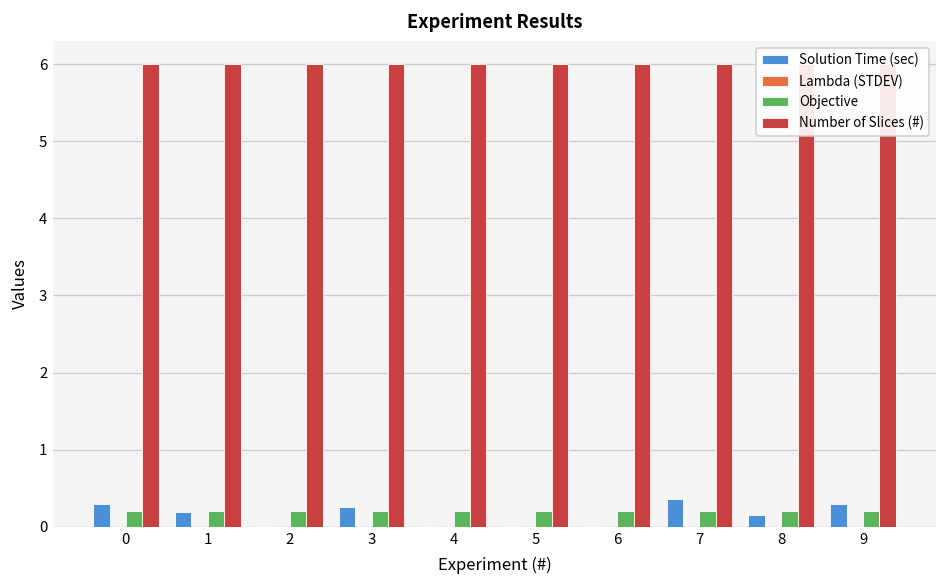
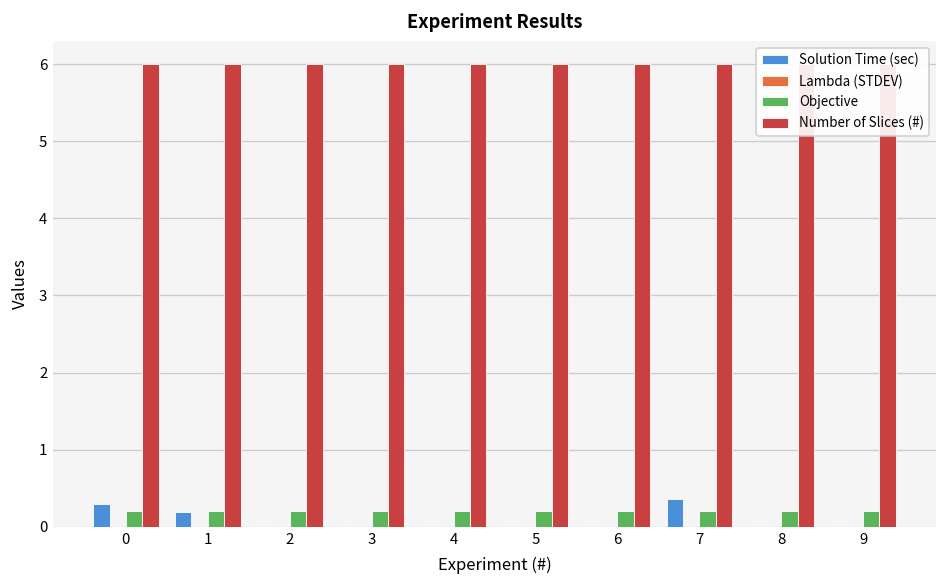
  {
    "Solution Time (sec)": {
      "0": 0.3,
      "1": 0.2,
-     "3": 0.3,
+     "3": 0.0,
      "7": 0.4,
-     "8": 0.2,
-     "9": 0.3
+     "8": 0.0,
+     "9": 0.0
    },
    "Objective": {
      "0": 0.2,
      "1": 0.2,
      "2": 0.2,
      "3": 0.2,
      "4": 0.2,
      "5": 0.2,
      "6": 0.2,
      "7": 0.2,
      "8": 0.2,
      "9": 0.2
    }
  }
